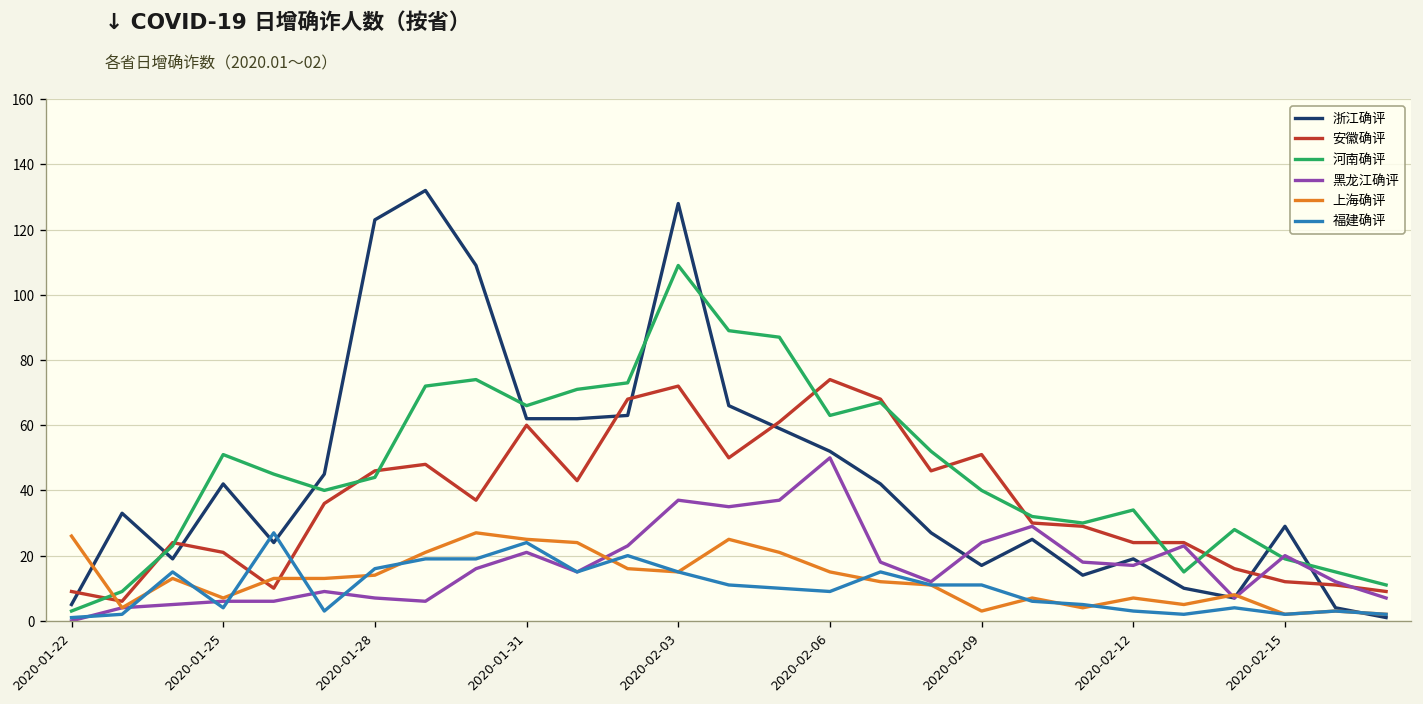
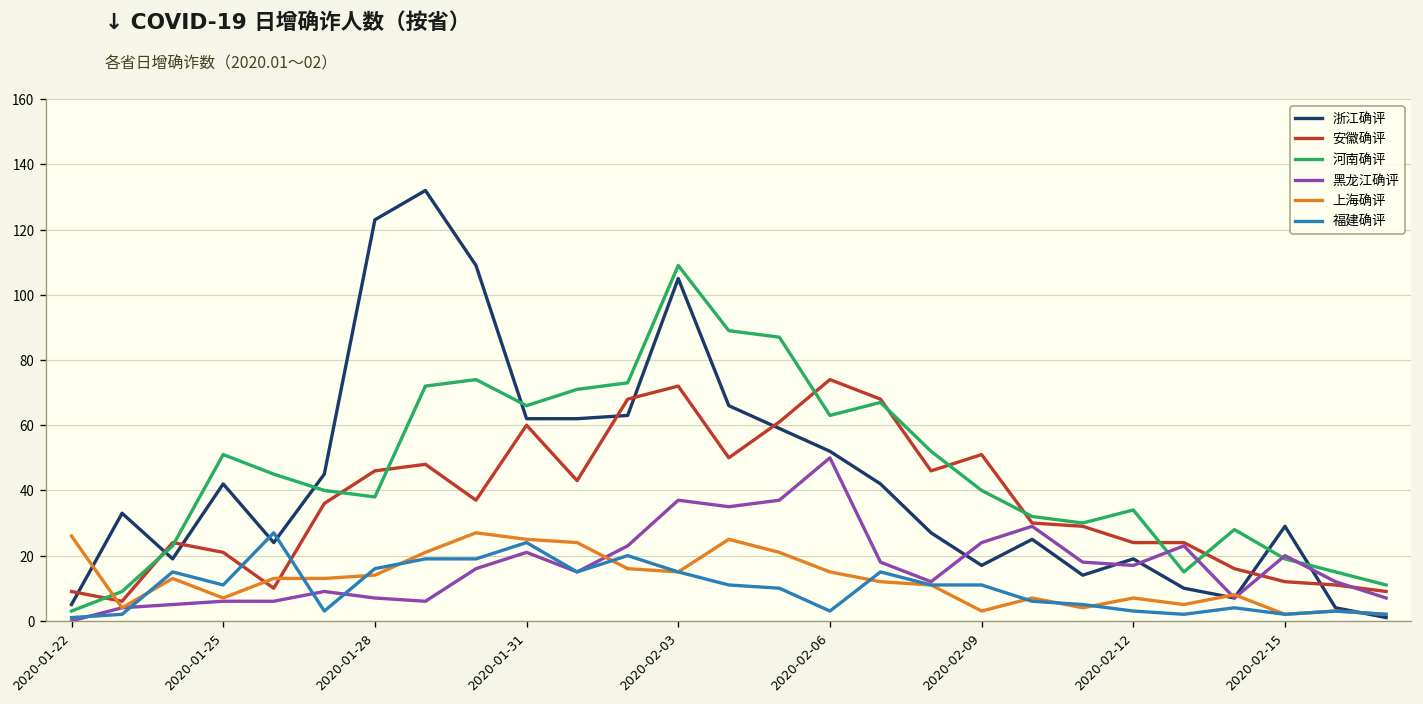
  {
    "浙江确评": {
      "2020-01-22": 5,
      "2020-01-25": 42,
      "2020-01-28": 123,
      "2020-01-31": 62,
-     "2020-02-03": 128,
+     "2020-02-03": 105,
      "2020-02-06": 52,
      "2020-02-09": 17,
      "2020-02-12": 19,
      "2020-02-15": 29
    },
    "安徽确评": {
      "2020-01-22": 9,
      "2020-01-25": 21,
      "2020-01-28": 46,
      "2020-01-31": 60,
      "2020-02-03": 72,
      "2020-02-06": 74,
      "2020-02-09": 51,
      "2020-02-12": 24,
      "2020-02-15": 12
    },
    "河南确评": {
      "2020-01-22": 3,
      "2020-01-25": 51,
-     "2020-01-28": 44,
+     "2020-01-28": 38,
      "2020-01-31": 66,
      "2020-02-03": 109,
      "2020-02-06": 63,
      "2020-02-09": 40,
      "2020-02-12": 34,
      "2020-02-15": 19
    },
    "黑龙江确评": {
      "2020-01-22": 0,
      "2020-01-25": 6,
      "2020-01-28": 7,
      "2020-01-31": 21,
      "2020-02-03": 37,
      "2020-02-06": 50,
      "2020-02-09": 24,
      "2020-02-12": 17,
      "2020-02-15": 20
    },
    "上海确评": {
      "2020-01-22": 26,
      "2020-01-25": 7,
      "2020-01-28": 14,
      "2020-01-31": 25,
      "2020-02-06": 15,
      "2020-02-09": 3,
      "2020-02-12": 7
    },
    "福建确评": {
      "2020-01-22": 1,
-     "2020-01-25": 4,
+     "2020-01-25": 11,
      "2020-01-28": 16,
      "2020-01-31": 24,
-     "2020-02-06": 9,
+     "2020-02-06": 3,
      "2020-02-09": 11,
      "2020-02-12": 3
    }
  }
